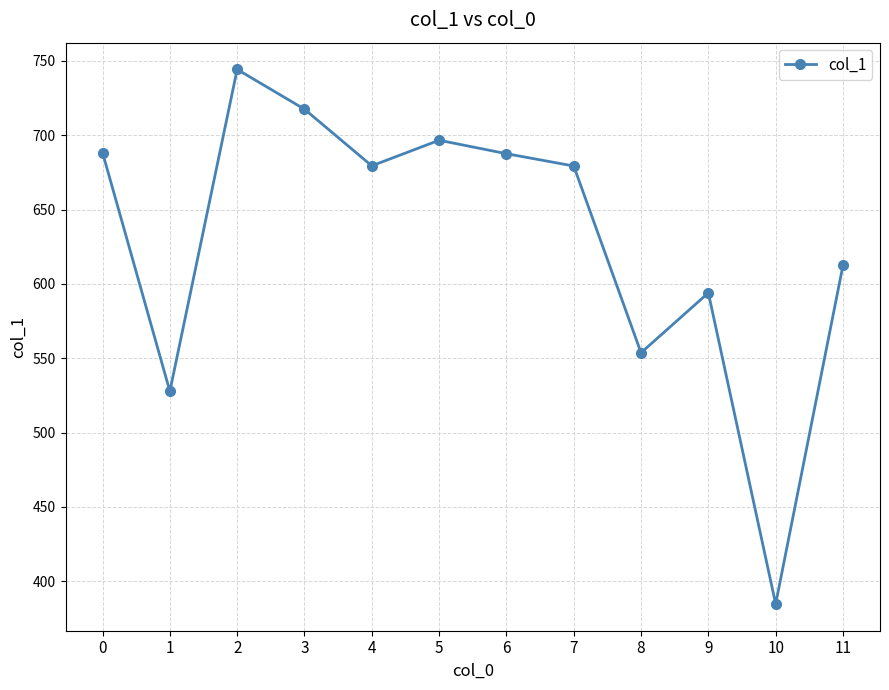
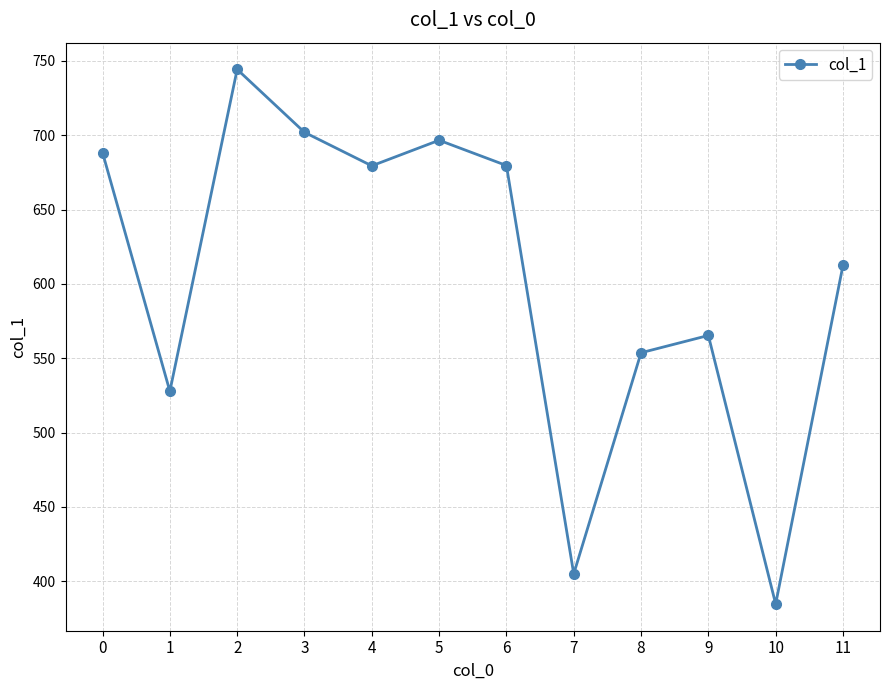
  {
    "0": 688,
    "1": 528,
    "2": 744,
-   "3": 718,
+   "3": 702,
    "4": 679,
    "5": 697,
-   "6": 688,
-   "7": 679,
+   "6": 680,
+   "7": 405,
    "8": 554,
-   "9": 594,
+   "9": 565,
    "10": 385,
    "11": 612
  }
